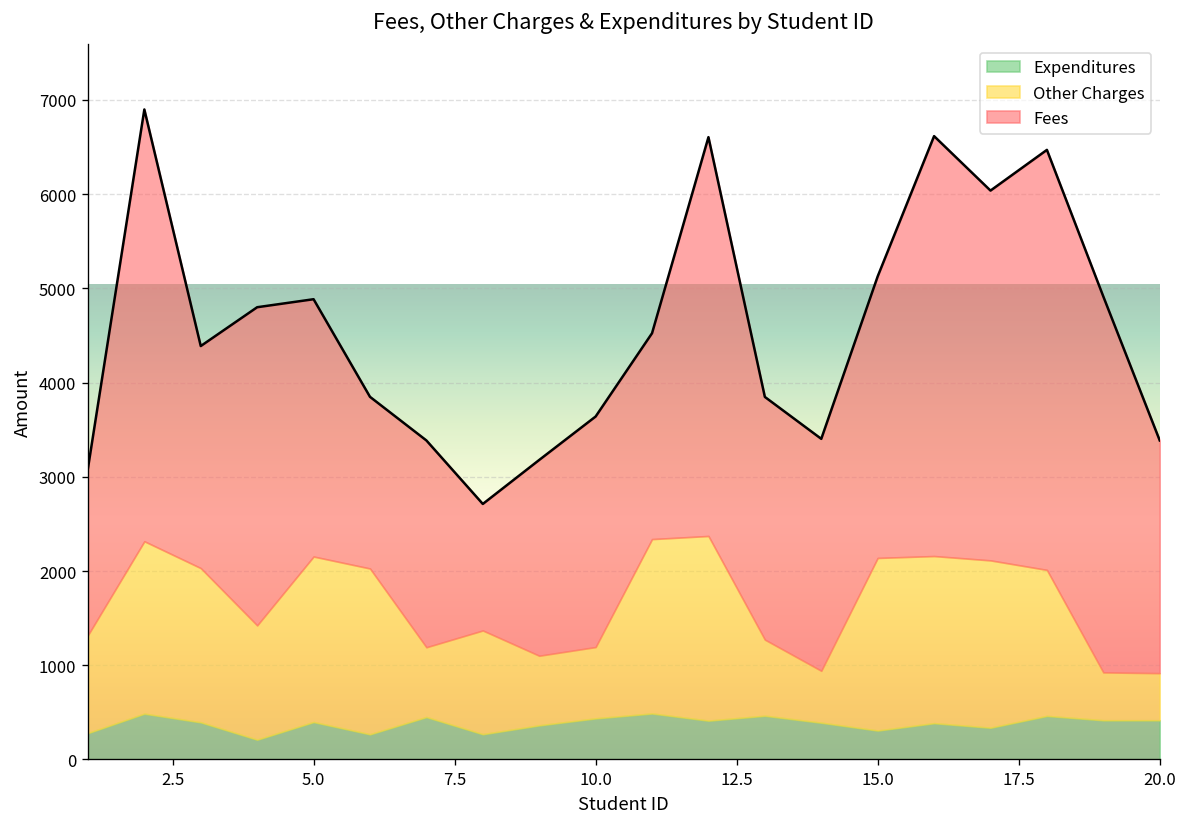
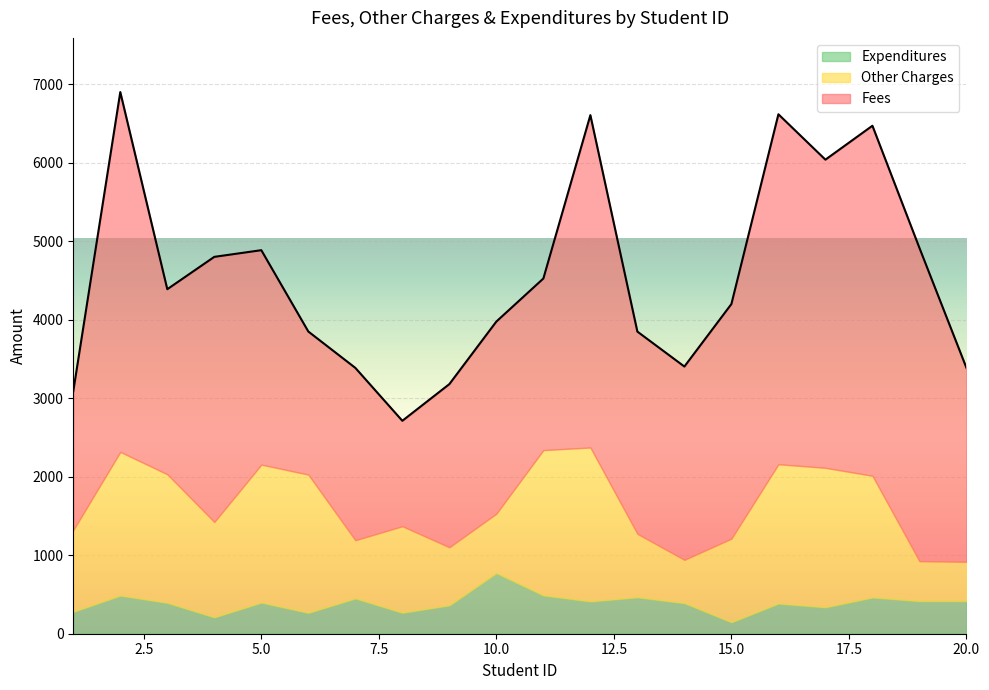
  {
    "Expenditures": {
      "5.0": 400,
-     "10.0": 400,
-     "15.0": 300,
+     "10.0": 800,
+     "15.0": 100,
      "20.0": 400
    },
    "Other Charges": {
      "5.0": 1800,
      "10.0": 800,
-     "15.0": 1800,
+     "15.0": 1100,
      "20.0": 500
    },
    "Fees": {
      "5.0": 2700,
      "10.0": 2400,
      "15.0": 3000,
      "20.0": 2500
    }
  }
